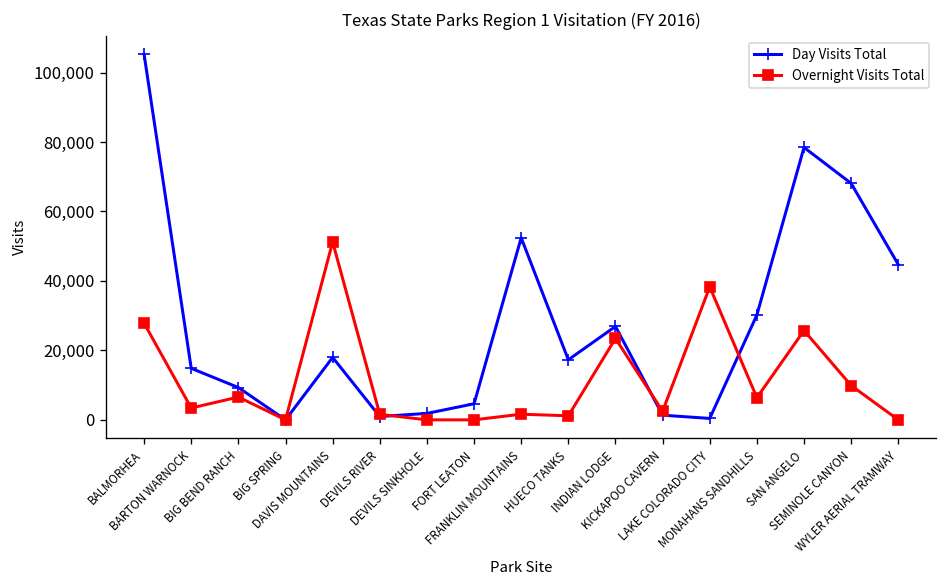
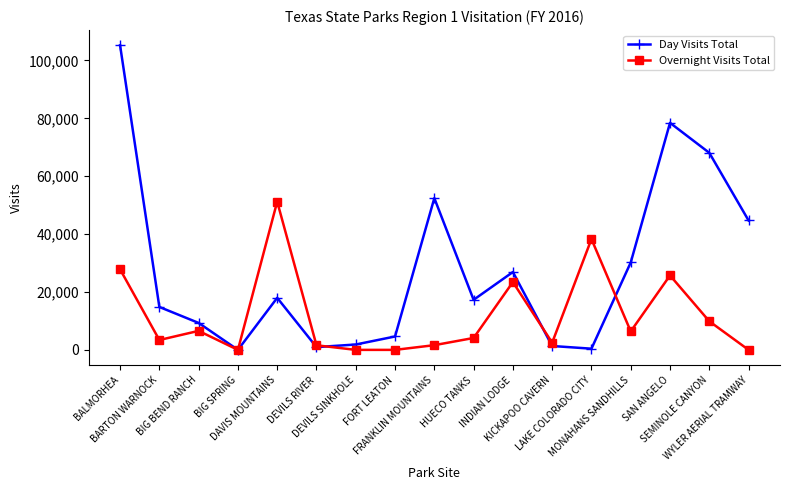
  {
    "Day Visits Total": {
      "BALMORHEA": "105,000",
      "BARTON WARNOCK": "15,000",
      "BIG BEND RANCH": "9,000",
      "DAVIS MOUNTAINS": "18,000",
      "DEVILS SINKHOLE": "2,000",
      "FORT LEATON": "5,000",
      "FRANKLIN MOUNTAINS": "52,000",
      "HUECO TANKS": "17,000",
      "INDIAN LODGE": "27,000",
      "KICKAPOO CAVERN": "1,000",
      "LAKE COLORADO CITY": "0",
      "MONAHANS SANDHILLS": "30,000",
      "SAN ANGELO": "78,000",
      "SEMINOLE CANYON": "68,000",
      "WYLER AERIAL TRAMWAY": "45,000"
    },
    "Overnight Visits Total": {
      "BALMORHEA": "28,000",
      "BARTON WARNOCK": "3,000",
      "BIG BEND RANCH": "7,000",
      "DAVIS MOUNTAINS": "51,000",
      "DEVILS SINKHOLE": "0",
      "FORT LEATON": "0",
      "FRANKLIN MOUNTAINS": "2,000",
-     "HUECO TANKS": "1,000",
+     "HUECO TANKS": "4,000",
      "INDIAN LODGE": "23,000",
      "KICKAPOO CAVERN": "2,000",
      "LAKE COLORADO CITY": "38,000",
      "MONAHANS SANDHILLS": "6,000",
      "SAN ANGELO": "26,000",
      "SEMINOLE CANYON": "10,000",
      "WYLER AERIAL TRAMWAY": "0"
    }
  }
